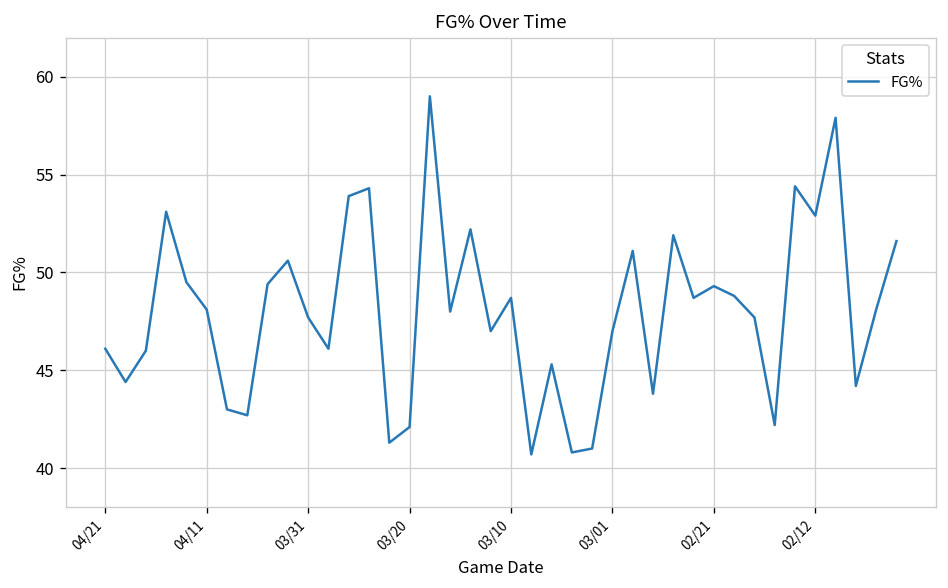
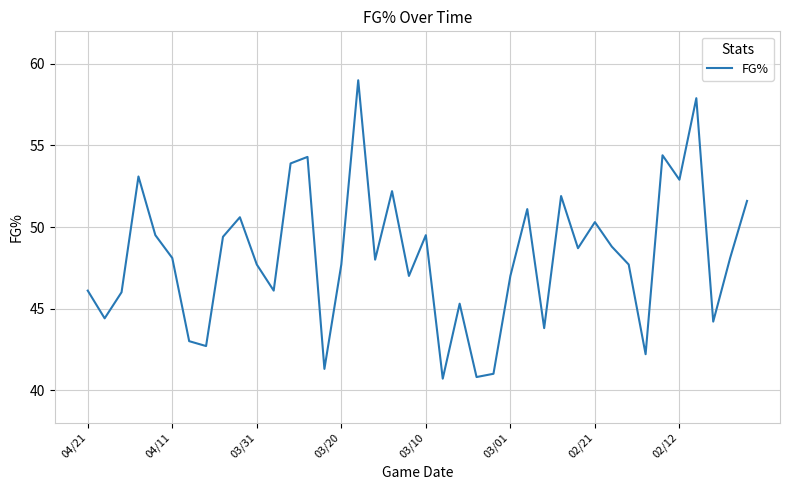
  {
    "04/21": 46.1,
    "04/11": 48.1,
    "03/31": 47.7,
-   "03/20": 42.1,
-   "03/10": 48.7,
+   "03/20": 47.7,
+   "03/10": 49.5,
    "03/01": 47.0,
-   "02/21": 49.3,
+   "02/21": 50.3,
    "02/12": 52.9
  }
